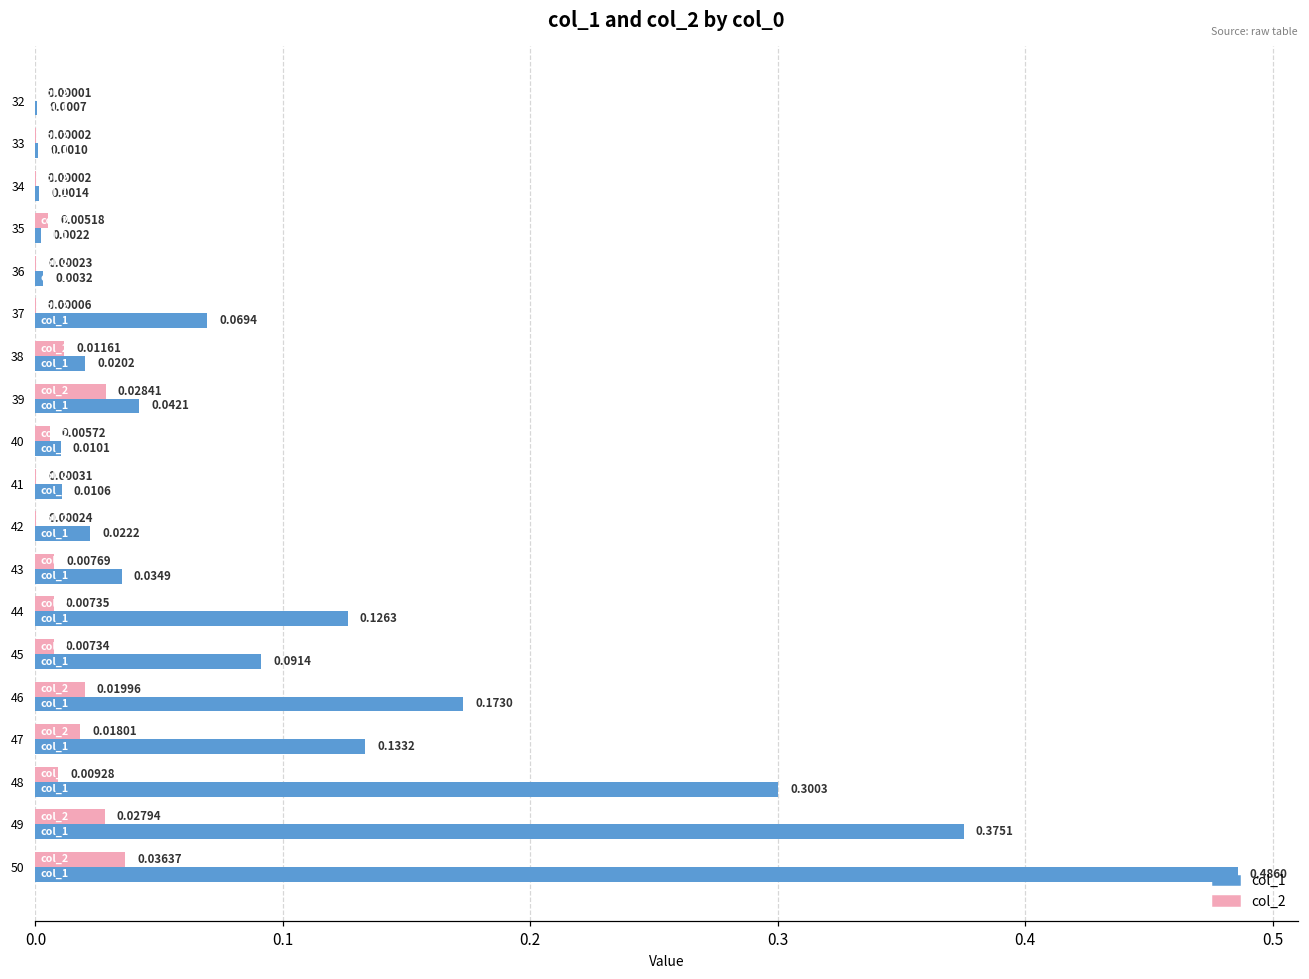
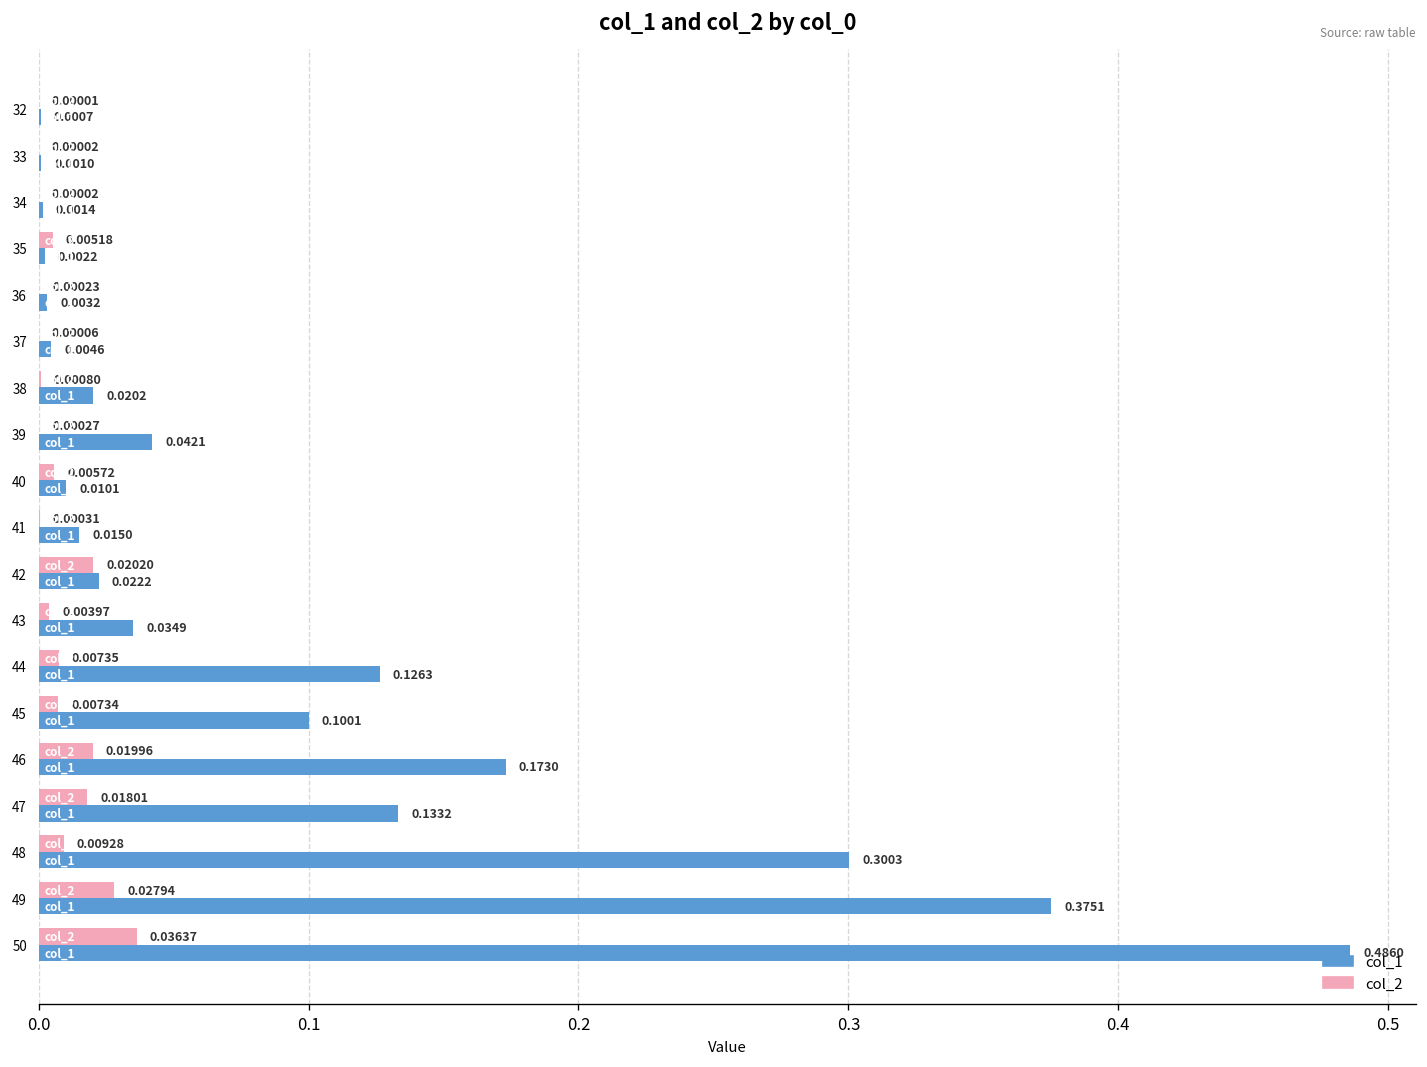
  {
    "col_1": {
      "32": 0.0007,
      "33": 0.0010,
      "34": 0.0014,
      "35": 0.0022,
      "36": 0.0032,
-     "37": 0.0694,
+     "37": 0.0046,
      "38": 0.0202,
      "39": 0.0421,
      "40": 0.0101,
-     "41": 0.0106,
+     "41": 0.0150,
      "42": 0.0222,
      "43": 0.0349,
      "44": 0.1263,
-     "45": 0.0914,
+     "45": 0.1001,
      "46": 0.1730,
      "47": 0.1332,
      "48": 0.3003,
      "49": 0.3751,
      "50": 0.4860
    },
    "col_2": {
      "32": 0.00001,
      "33": 0.00002,
      "34": 0.00002,
      "35": 0.00518,
      "36": 0.00023,
      "37": 0.00006,
-     "38": 0.01161,
-     "39": 0.02841,
+     "38": 0.00080,
+     "39": 0.00027,
      "40": 0.00572,
      "41": 0.00031,
-     "42": 0.00024,
-     "43": 0.00769,
+     "42": 0.02020,
+     "43": 0.00397,
      "44": 0.00735,
      "45": 0.00734,
      "46": 0.01996,
      "47": 0.01801,
      "48": 0.00928,
      "49": 0.02794,
      "50": 0.03637
    }
  }
